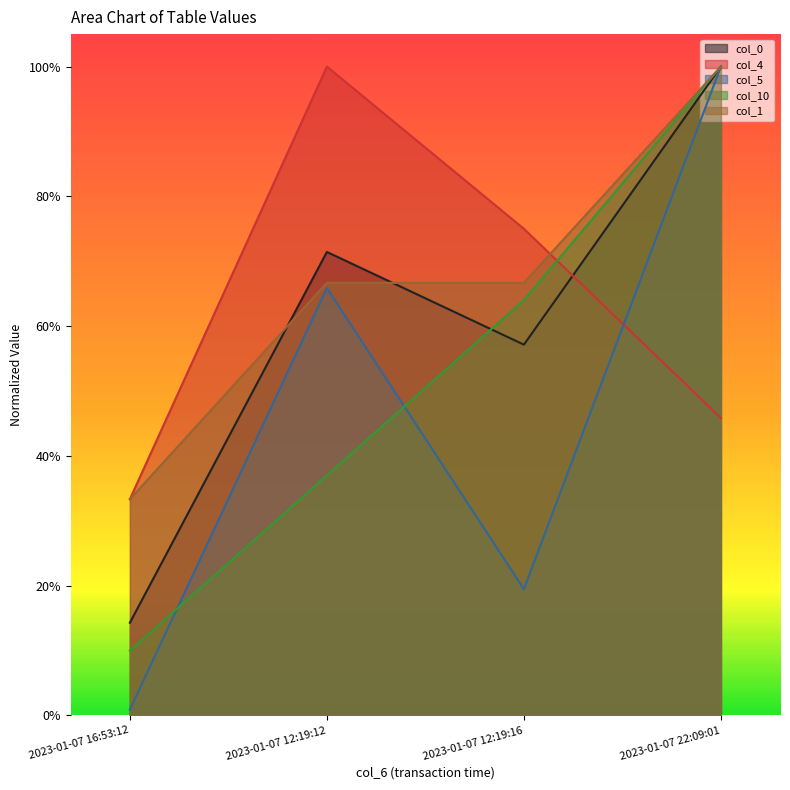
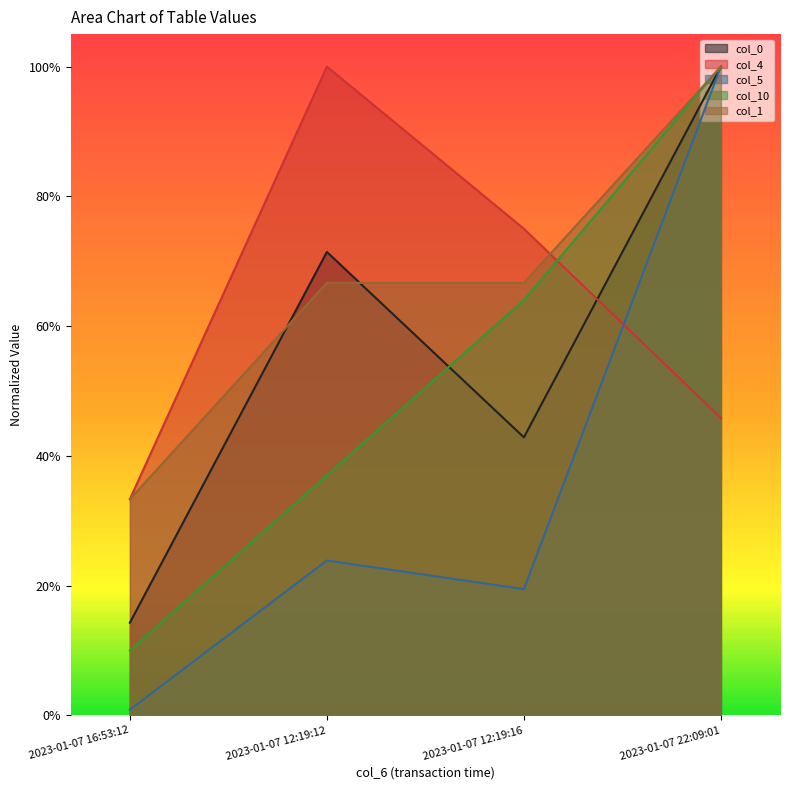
  {
    "col_0": {
      "2023-01-07 16:53:12": "14%",
      "2023-01-07 12:19:12": "71%",
-     "2023-01-07 12:19:16": "57%"
+     "2023-01-07 12:19:16": "43%"
    },
    "col_5": {
      "2023-01-07 16:53:12": "1%",
-     "2023-01-07 12:19:12": "66%",
+     "2023-01-07 12:19:12": "24%",
      "2023-01-07 12:19:16": "19%"
    },
    "col_10": {
      "2023-01-07 16:53:12": "10%",
      "2023-01-07 12:19:12": "37%",
      "2023-01-07 12:19:16": "64%"
    }
  }
